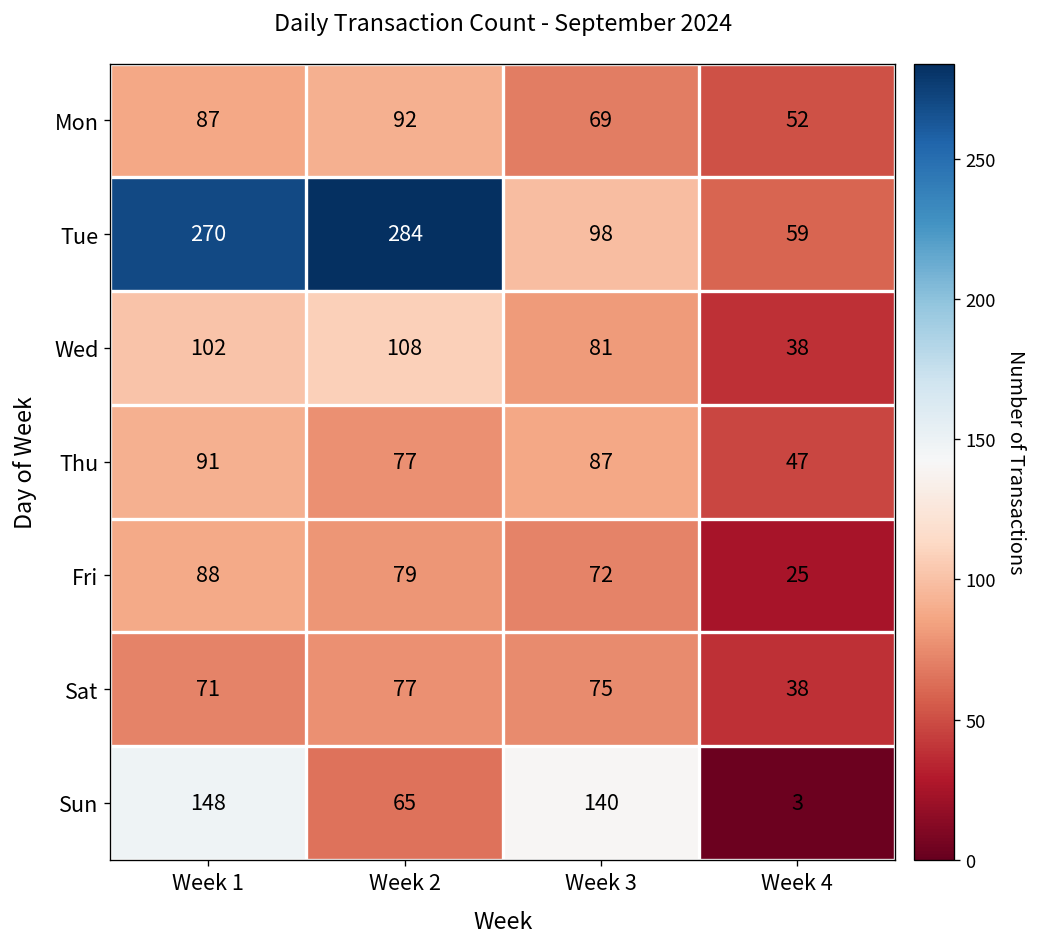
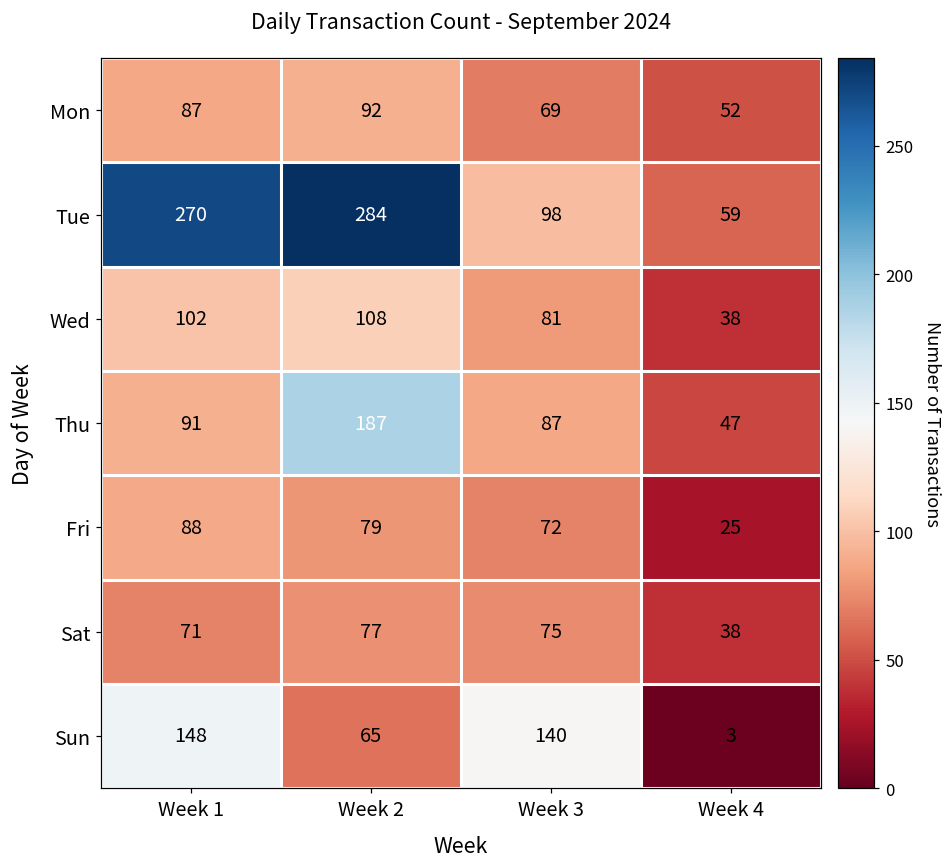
  {
    "Mon": {
      "Week 1": 87,
      "Week 2": 92,
      "Week 3": 69,
      "Week 4": 52
    },
    "Tue": {
      "Week 1": 270,
      "Week 2": 284,
      "Week 3": 98,
      "Week 4": 59
    },
    "Wed": {
      "Week 1": 102,
      "Week 2": 108,
      "Week 3": 81,
      "Week 4": 38
    },
    "Thu": {
      "Week 1": 91,
-     "Week 2": 77,
+     "Week 2": 187,
      "Week 3": 87,
      "Week 4": 47
    },
    "Fri": {
      "Week 1": 88,
      "Week 2": 79,
      "Week 3": 72,
      "Week 4": 25
    },
    "Sat": {
      "Week 1": 71,
      "Week 2": 77,
      "Week 3": 75,
      "Week 4": 38
    },
    "Sun": {
      "Week 1": 148,
      "Week 2": 65,
      "Week 3": 140,
      "Week 4": 3
    }
  }
